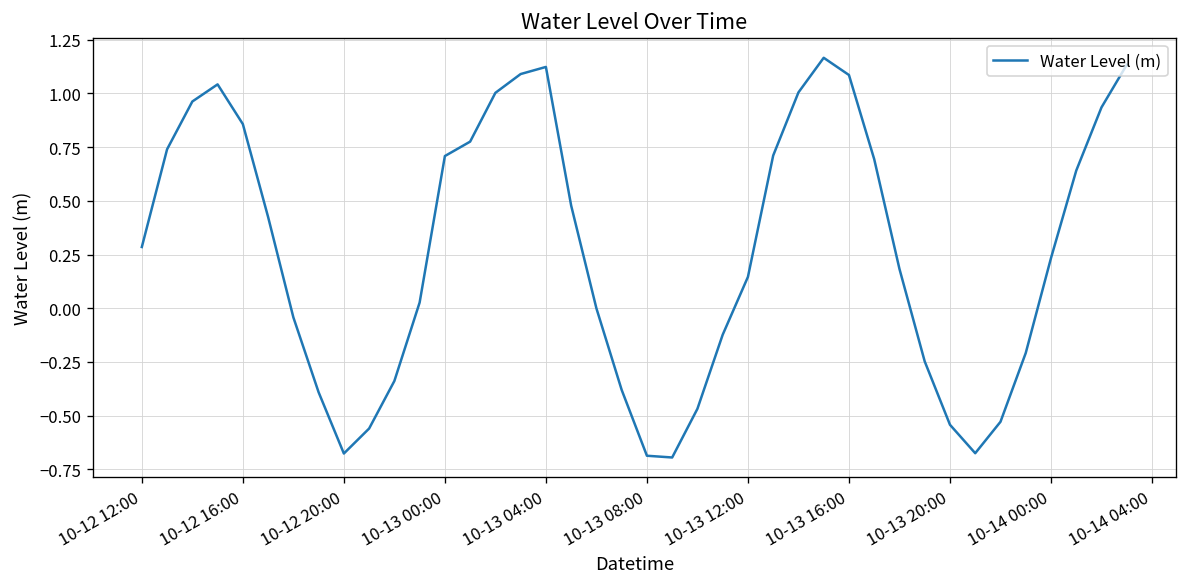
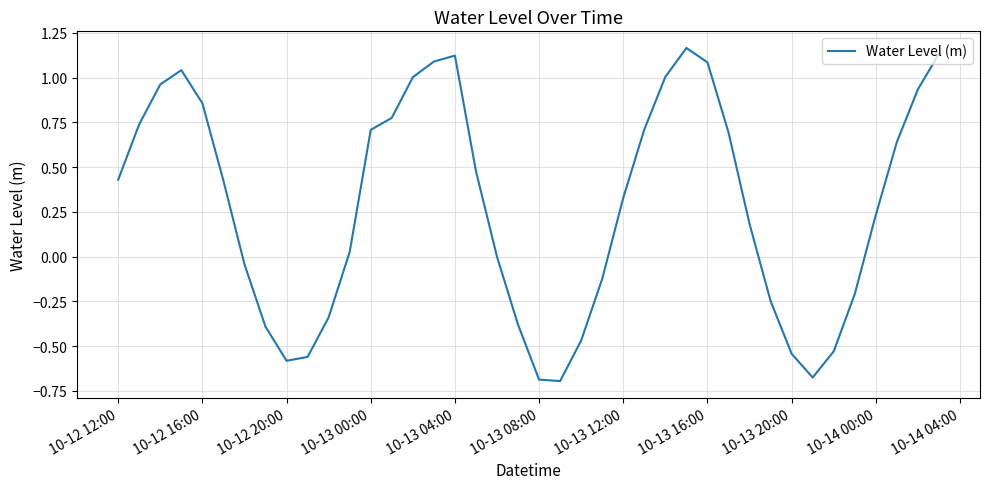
  {
-   "10-12 12:00": 0.28,
+   "10-12 12:00": 0.43,
    "10-12 16:00": 0.86,
-   "10-12 20:00": -0.68,
+   "10-12 20:00": -0.58,
    "10-13 00:00": 0.71,
    "10-13 04:00": 1.12,
    "10-13 08:00": -0.69,
-   "10-13 12:00": 0.15,
+   "10-13 12:00": 0.33,
    "10-13 16:00": 1.09,
    "10-13 20:00": -0.54,
    "10-14 00:00": 0.23
  }
